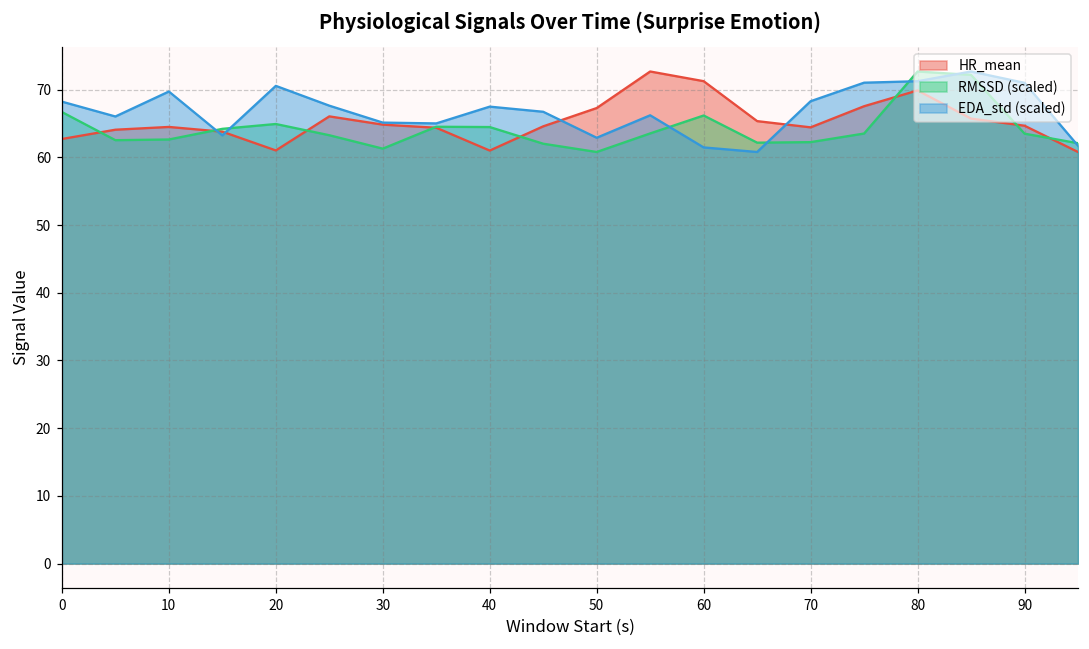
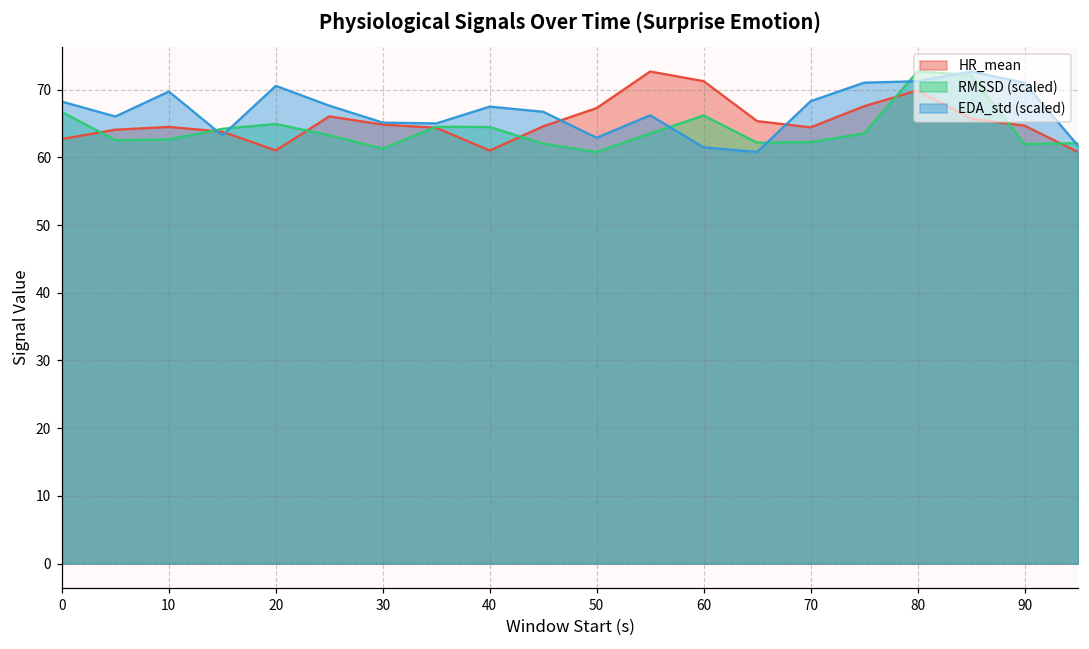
  {
    "HR_mean": {
      "0": 63,
      "10": 65,
      "20": 61,
      "40": 61,
      "50": 67,
      "60": 71,
      "70": 64,
      "90": 65
    },
    "RMSSD (scaled)": {
      "0": 67,
      "10": 63,
      "20": 65,
      "30": 61,
      "40": 64,
      "50": 61,
      "60": 66,
      "70": 62,
-     "90": 64
+     "90": 62
    },
    "EDA_std (scaled)": {
      "0": 68,
      "10": 70,
      "20": 71,
      "40": 67,
      "50": 63,
      "60": 61,
      "70": 68
    }
  }
